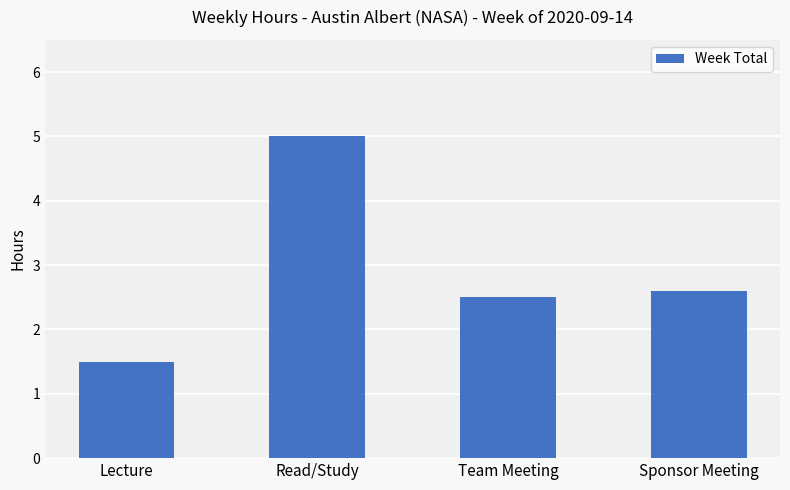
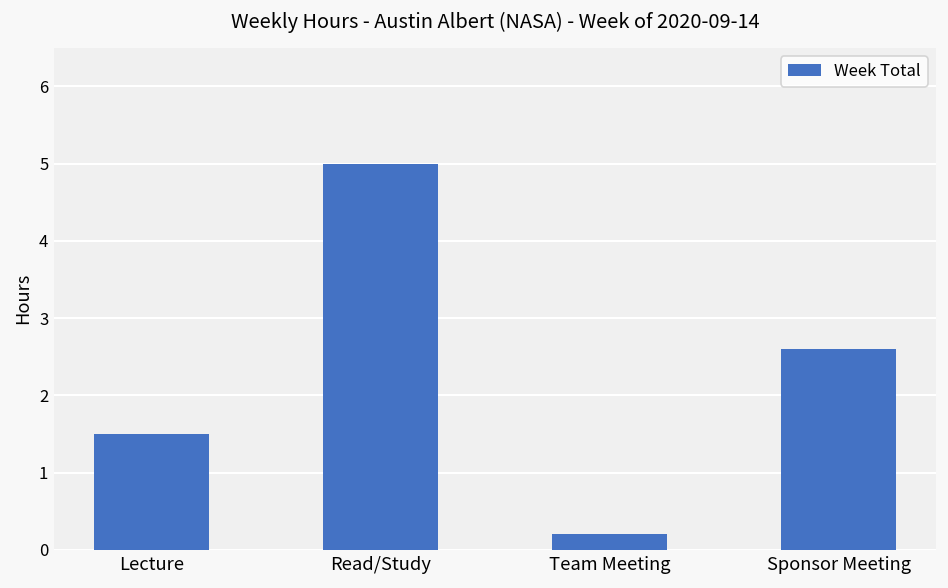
  {
    "Lecture": 1.5,
    "Read/Study": 5.0,
-   "Team Meeting": 2.5,
+   "Team Meeting": 0.2,
    "Sponsor Meeting": 2.6
  }
